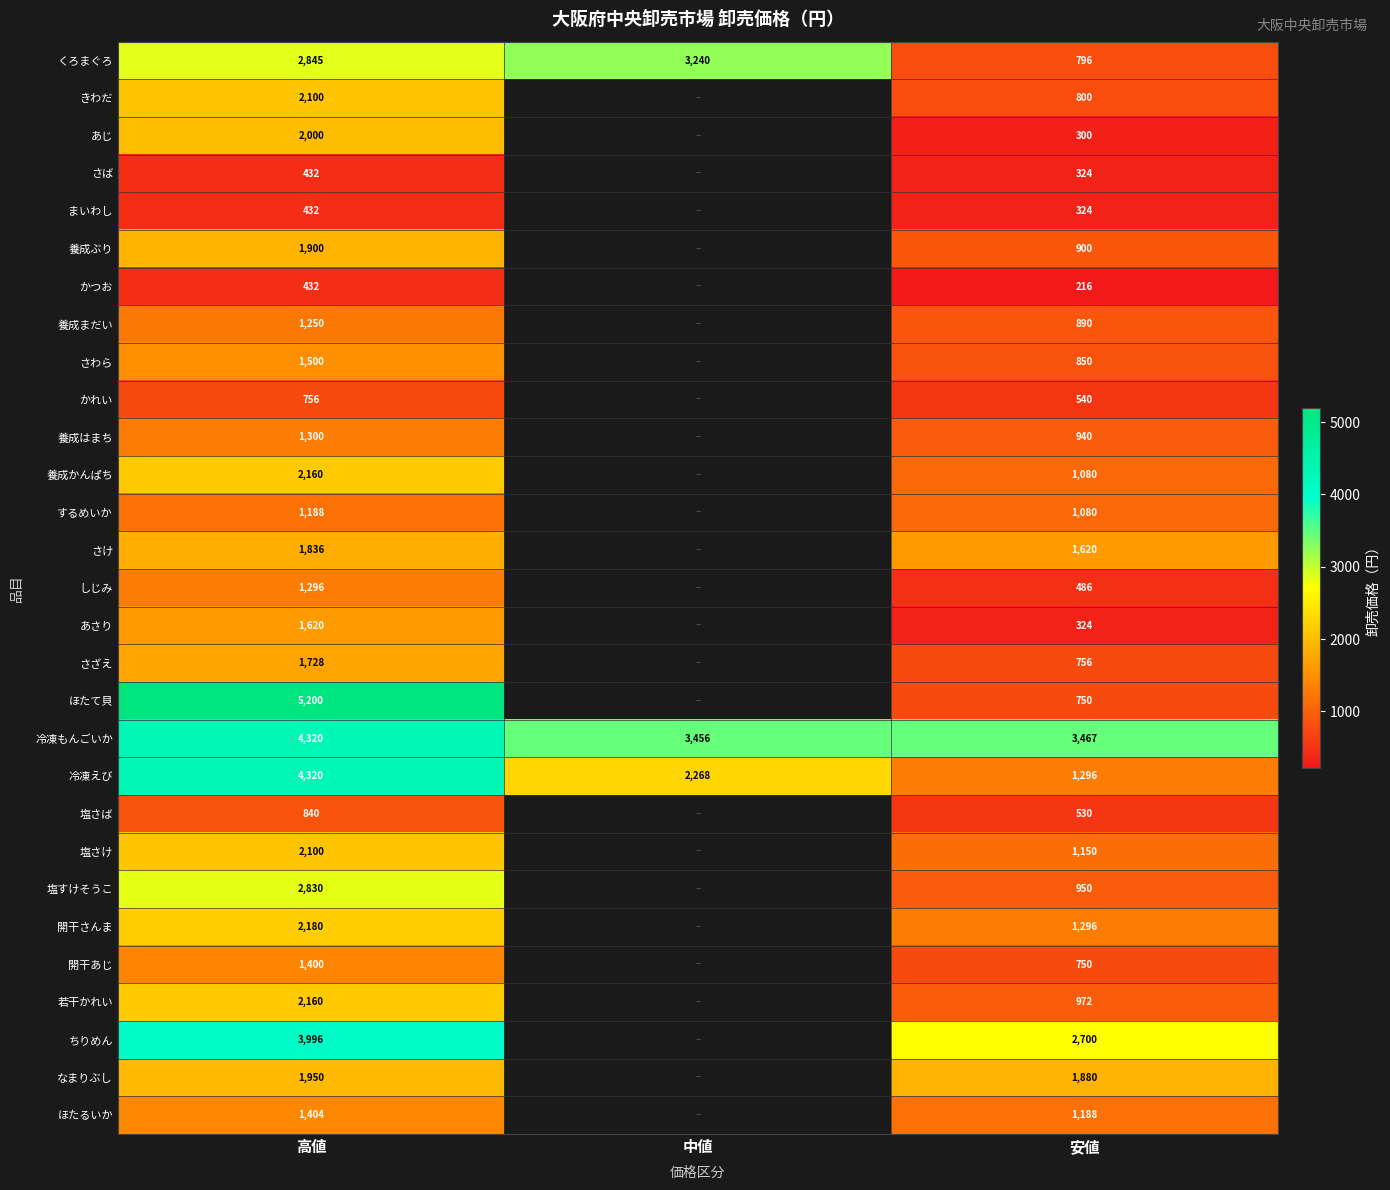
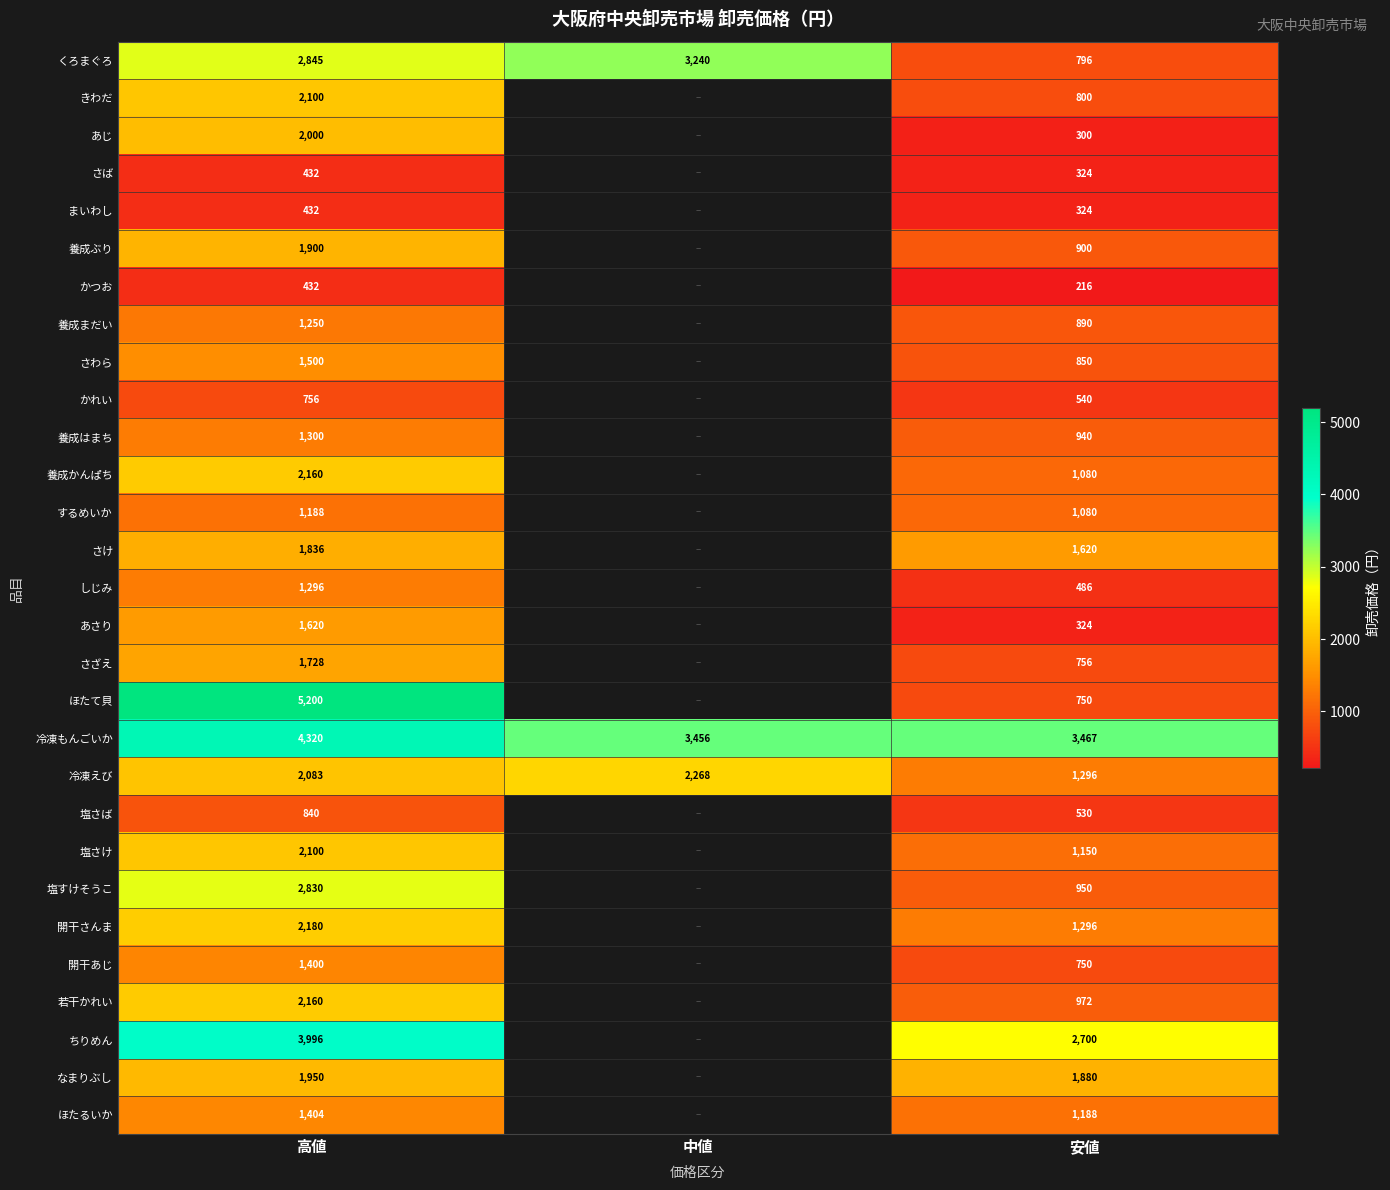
  {
    "くろまぐろ": {
      "高値": "2,845",
      "中値": "3,240",
      "安値": "796"
    },
    "きわだ": {
      "高値": "2,100",
      "安値": "800"
    },
    "あじ": {
      "高値": "2,000",
      "安値": "300"
    },
    "さば": {
      "高値": "432",
      "安値": "324"
    },
    "まいわし": {
      "高値": "432",
      "安値": "324"
    },
    "養成ぶり": {
      "高値": "1,900",
      "安値": "900"
    },
    "かつお": {
      "高値": "432",
      "安値": "216"
    },
    "養成まだい": {
      "高値": "1,250",
      "安値": "890"
    },
    "さわら": {
      "高値": "1,500",
      "安値": "850"
    },
    "かれい": {
      "高値": "756",
      "安値": "540"
    },
    "養成はまち": {
      "高値": "1,300",
      "安値": "940"
    },
    "養成かんぱち": {
      "高値": "2,160",
      "安値": "1,080"
    },
    "するめいか": {
      "高値": "1,188",
      "安値": "1,080"
    },
    "さけ": {
      "高値": "1,836",
      "安値": "1,620"
    },
    "しじみ": {
      "高値": "1,296",
      "安値": "486"
    },
    "あさり": {
      "高値": "1,620",
      "安値": "324"
    },
    "さざえ": {
      "高値": "1,728",
      "安値": "756"
    },
    "ほたて貝": {
      "高値": "5,200",
      "安値": "750"
    },
    "冷凍もんごいか": {
      "高値": "4,320",
      "中値": "3,456",
      "安値": "3,467"
    },
    "冷凍えび": {
-     "高値": "4,320",
+     "高値": "2,083",
      "中値": "2,268",
      "安値": "1,296"
    },
    "塩さば": {
      "高値": "840",
      "安値": "530"
    },
    "塩さけ": {
      "高値": "2,100",
      "安値": "1,150"
    },
    "塩すけそうこ": {
      "高値": "2,830",
      "安値": "950"
    },
    "開干さんま": {
      "高値": "2,180",
      "安値": "1,296"
    },
    "開干あじ": {
      "高値": "1,400",
      "安値": "750"
    },
    "若干かれい": {
      "高値": "2,160",
      "安値": "972"
    },
    "ちりめん": {
      "高値": "3,996",
      "安値": "2,700"
    },
    "なまりぶし": {
      "高値": "1,950",
      "安値": "1,880"
    },
    "ほたるいか": {
      "高値": "1,404",
      "安値": "1,188"
    }
  }
